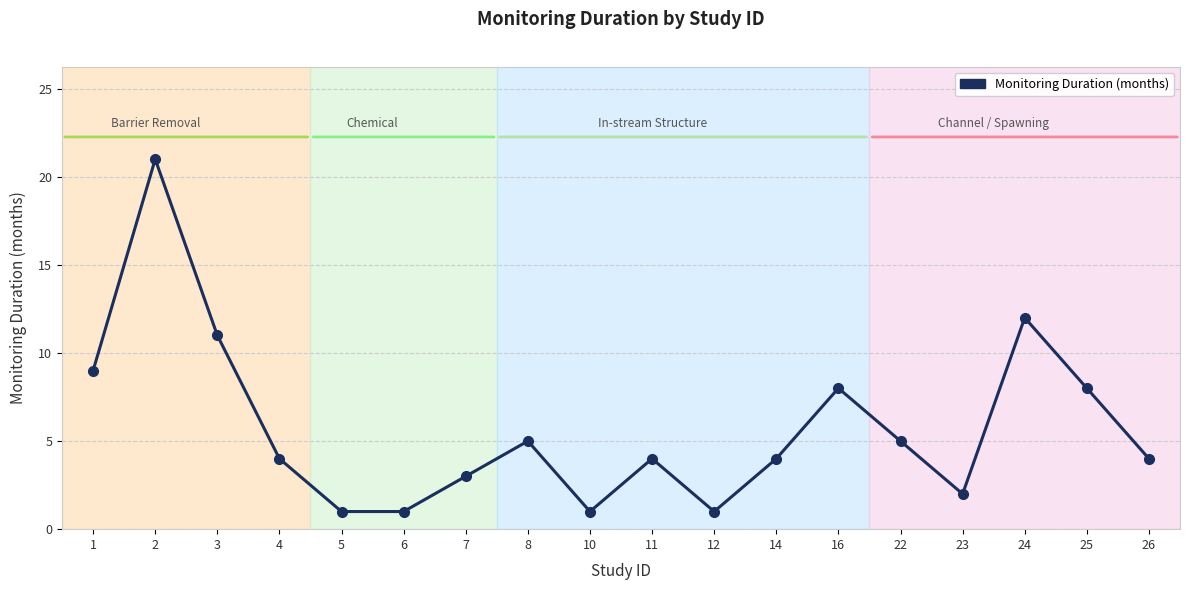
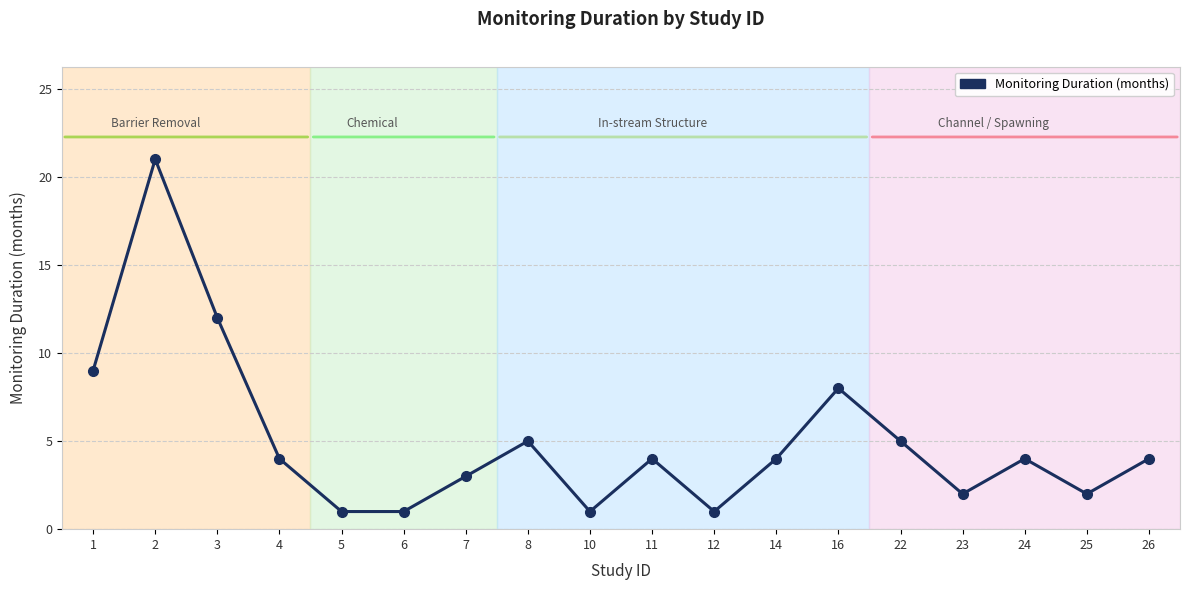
  {
    "1": 9,
    "2": 21,
-   "3": 11,
+   "3": 12,
    "4": 4,
    "5": 1,
    "6": 1,
    "7": 3,
    "8": 5,
    "10": 1,
    "11": 4,
    "12": 1,
    "14": 4,
    "16": 8,
    "22": 5,
    "23": 2,
-   "24": 12,
-   "25": 8,
+   "24": 4,
+   "25": 2,
    "26": 4
  }
